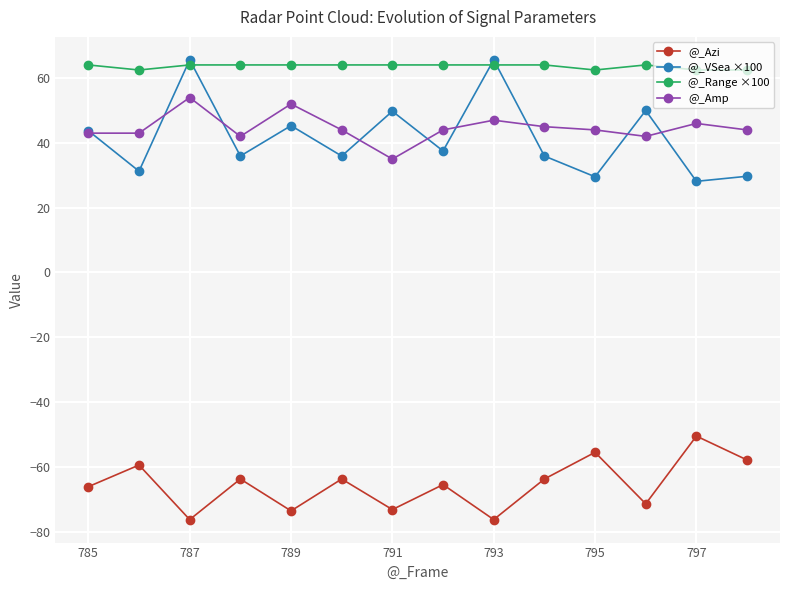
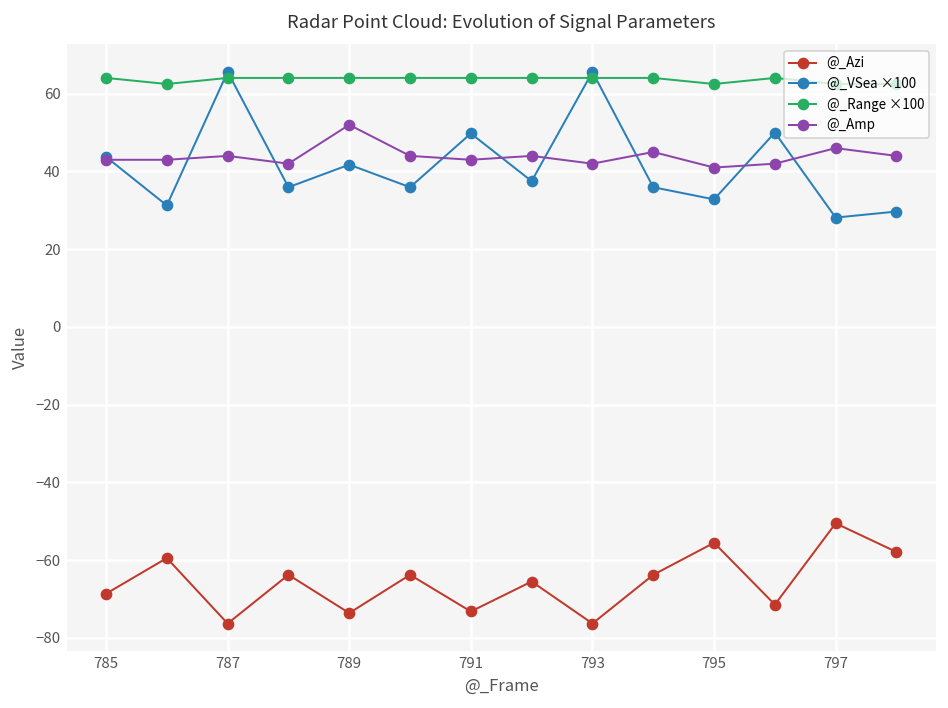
  {
    "@_Azi": {
-     "785": -66,
+     "785": -69,
      "787": -76,
      "789": -74,
      "791": -73,
      "793": -76,
      "795": -56,
      "797": -51
    },
    "@_VSea ×100": {
      "787": 66,
-     "789": 45,
+     "789": 42,
      "791": 50,
      "793": 66,
-     "795": 30,
+     "795": 33,
      "797": 28
    },
    "@_Range ×100": {
      "785": 64,
      "787": 64,
      "789": 64,
      "791": 64,
      "793": 64,
      "795": 63
    },
    "@_Amp": {
-     "787": 54,
+     "787": 44,
      "789": 52,
-     "791": 35,
-     "793": 47,
-     "795": 44,
+     "791": 43,
+     "793": 42,
+     "795": 41,
      "797": 46
    }
  }
